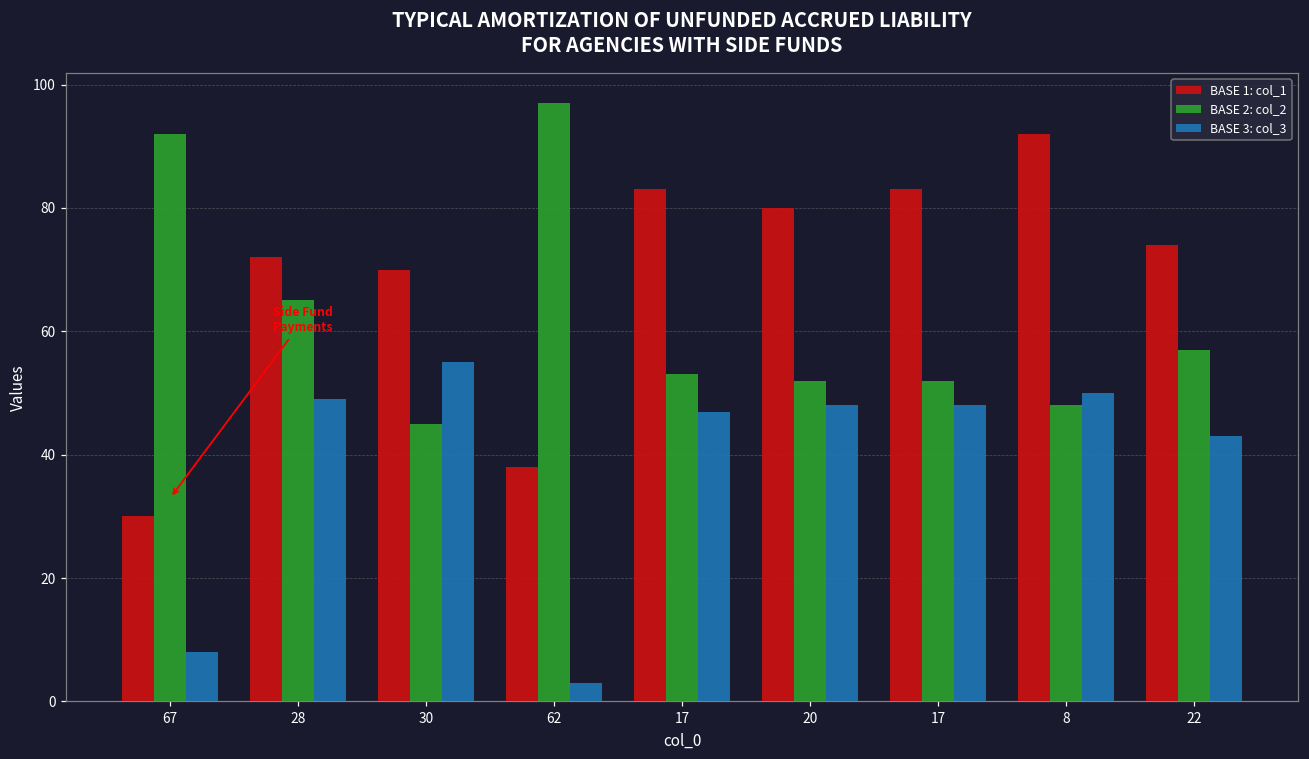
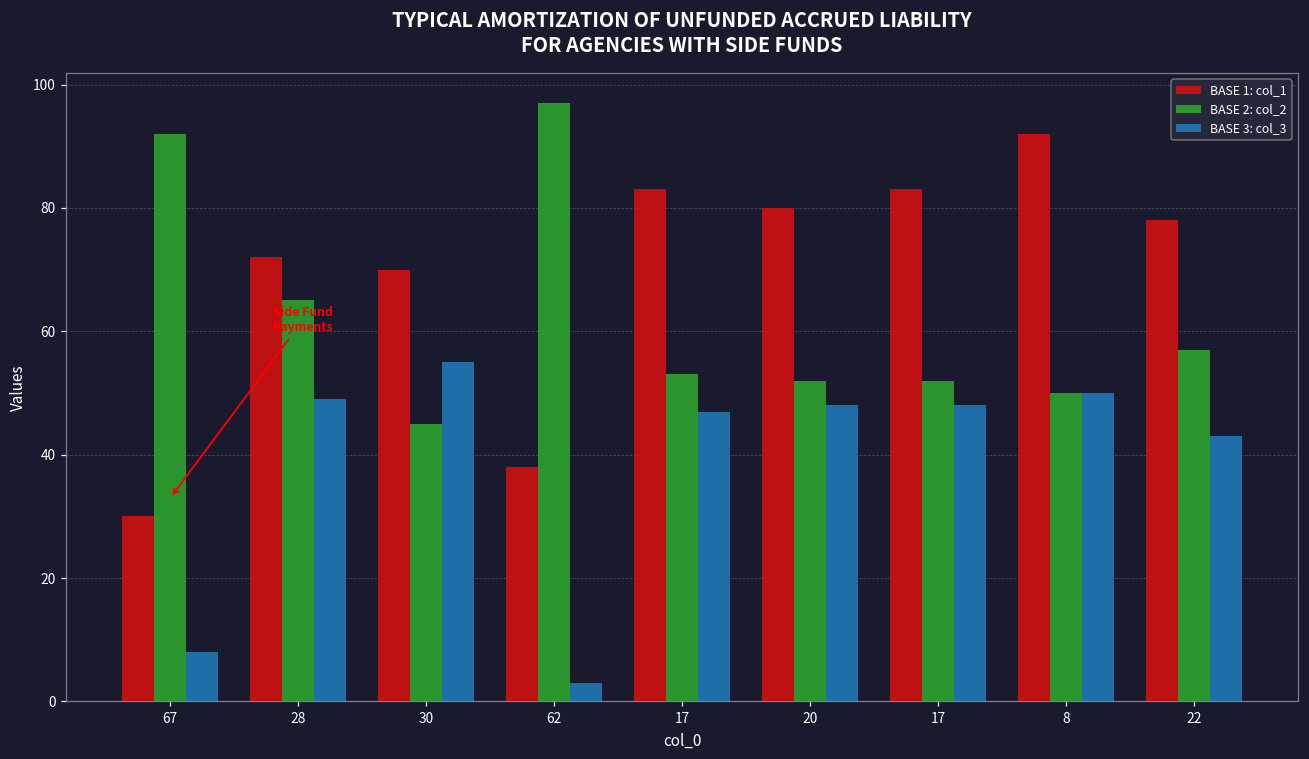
  {
    "BASE 1: col_1": {
      "67": 30,
      "28": 72,
      "30": 70,
      "62": 38,
      "20": 80,
      "8": 92,
-     "22": 74
+     "22": 78
    },
    "BASE 2: col_2": {
      "67": 92,
      "28": 65,
      "30": 45,
      "62": 97,
      "20": 52,
-     "8": 48,
+     "8": 50,
      "22": 57
    },
    "BASE 3: col_3": {
      "67": 8,
      "28": 49,
      "30": 55,
      "62": 3,
      "20": 48,
      "8": 50,
      "22": 43
    }
  }
